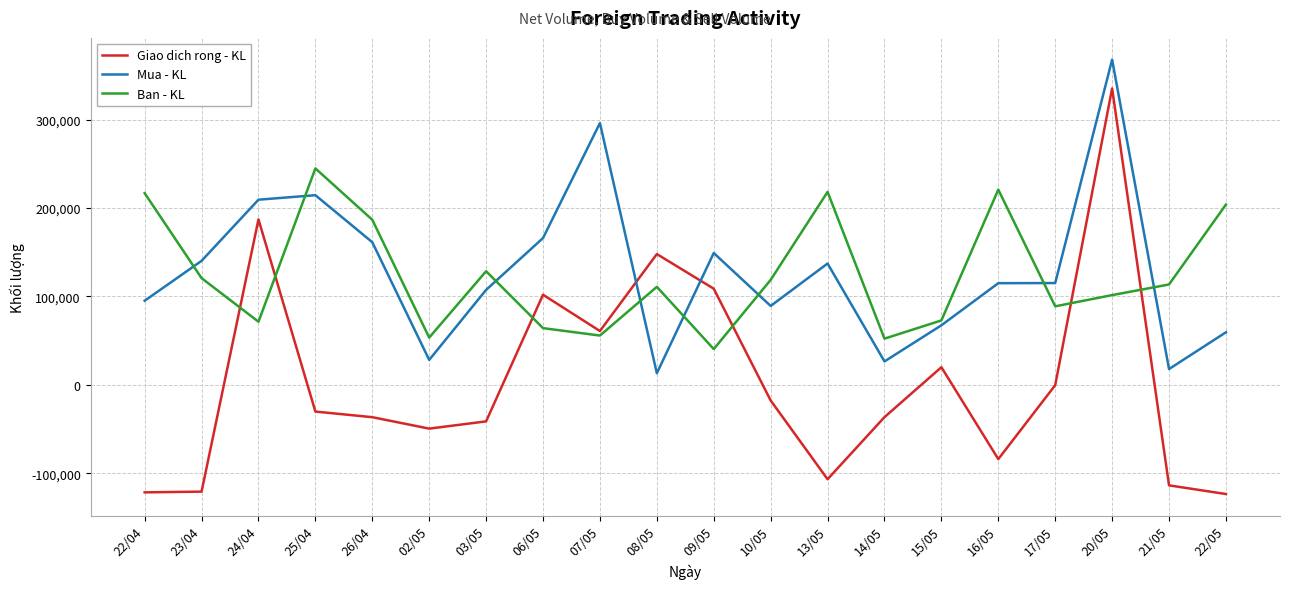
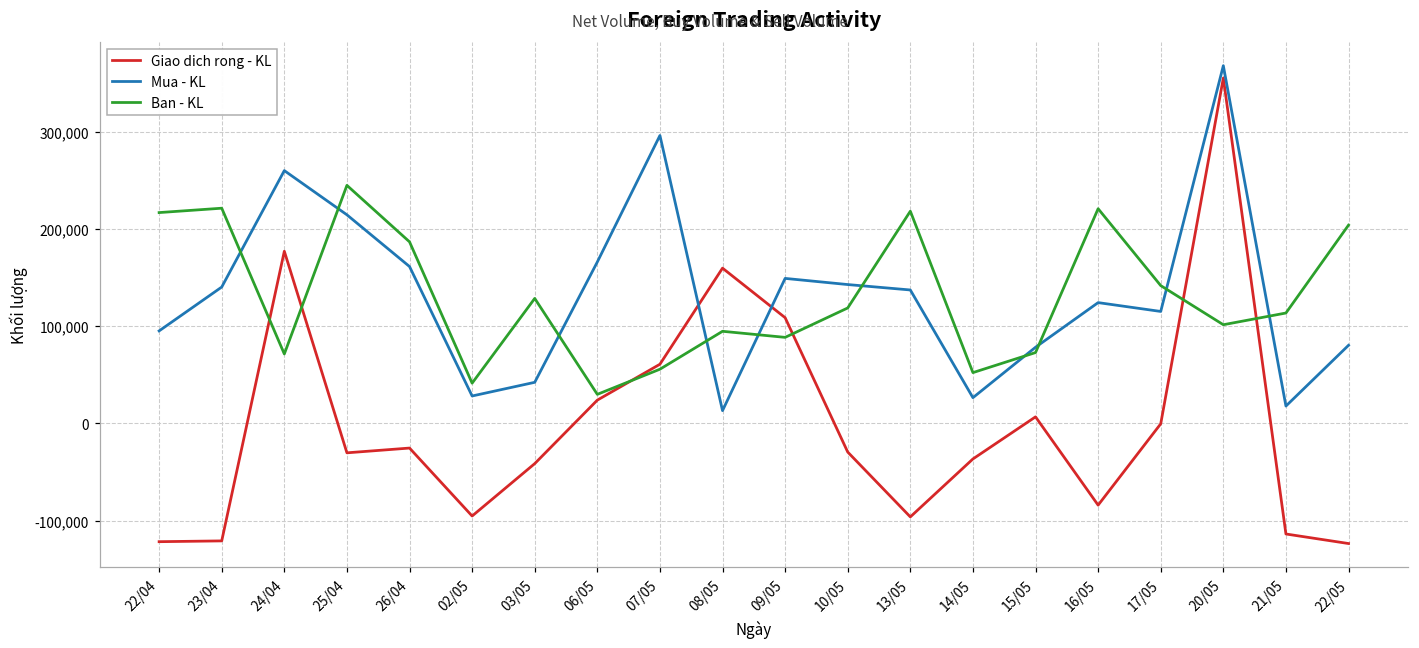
  {
    "Giao dich rong - KL": {
      "22/04": "-120,000",
      "23/04": "-120,000",
-     "24/04": "190,000",
+     "24/04": "180,000",
      "25/04": "-30,000",
-     "26/04": "-40,000",
-     "02/05": "-50,000",
+     "26/04": "-30,000",
+     "02/05": "-100,000",
      "03/05": "-40,000",
-     "06/05": "100,000",
+     "06/05": "20,000",
      "07/05": "60,000",
-     "08/05": "150,000",
+     "08/05": "160,000",
      "09/05": "110,000",
-     "10/05": "-20,000",
-     "13/05": "-110,000",
+     "10/05": "-30,000",
+     "13/05": "-100,000",
      "14/05": "-40,000",
-     "15/05": "20,000",
+     "15/05": "10,000",
      "16/05": "-80,000",
      "17/05": "0",
-     "20/05": "340,000",
+     "20/05": "360,000",
      "21/05": "-110,000",
      "22/05": "-120,000"
    },
    "Mua - KL": {
      "22/04": "100,000",
      "23/04": "140,000",
-     "24/04": "210,000",
+     "24/04": "260,000",
      "25/04": "210,000",
      "26/04": "160,000",
      "02/05": "30,000",
-     "03/05": "110,000",
+     "03/05": "40,000",
      "06/05": "170,000",
      "07/05": "300,000",
      "08/05": "10,000",
      "09/05": "150,000",
-     "10/05": "90,000",
+     "10/05": "140,000",
      "13/05": "140,000",
      "14/05": "30,000",
-     "15/05": "70,000",
-     "16/05": "110,000",
+     "15/05": "80,000",
+     "16/05": "120,000",
      "17/05": "120,000",
      "20/05": "370,000",
      "21/05": "20,000",
-     "22/05": "60,000"
+     "22/05": "80,000"
    },
    "Ban - KL": {
      "22/04": "220,000",
-     "23/04": "120,000",
+     "23/04": "220,000",
      "24/04": "70,000",
      "25/04": "240,000",
      "26/04": "190,000",
-     "02/05": "50,000",
+     "02/05": "40,000",
      "03/05": "130,000",
-     "06/05": "60,000",
+     "06/05": "30,000",
      "07/05": "60,000",
-     "08/05": "110,000",
-     "09/05": "40,000",
+     "08/05": "90,000",
+     "09/05": "90,000",
      "10/05": "120,000",
      "13/05": "220,000",
      "14/05": "50,000",
      "15/05": "70,000",
      "16/05": "220,000",
-     "17/05": "90,000",
+     "17/05": "140,000",
      "20/05": "100,000",
      "21/05": "110,000",
      "22/05": "200,000"
    }
  }
